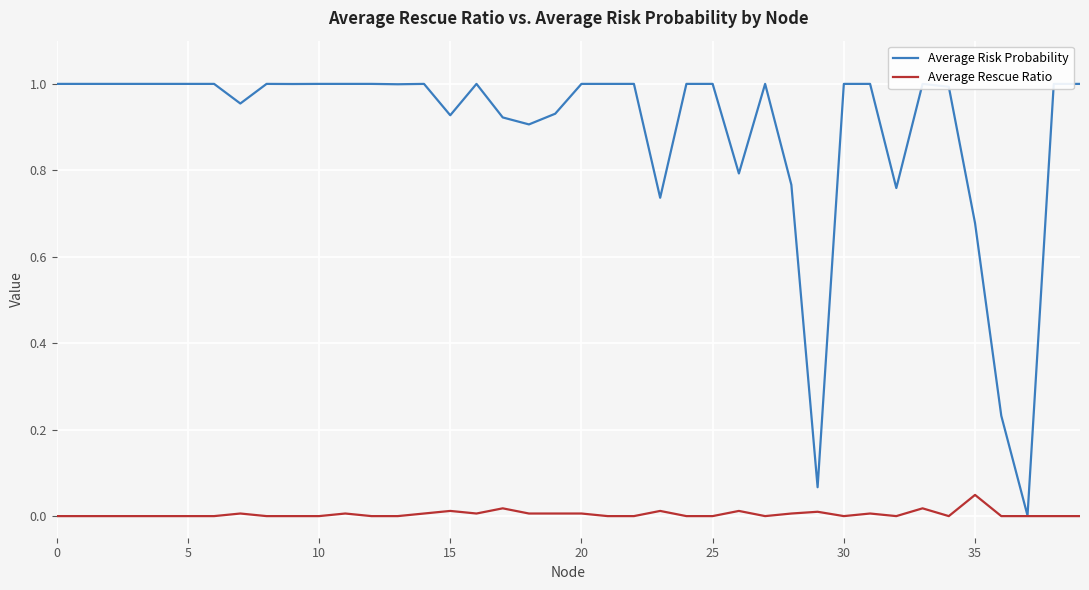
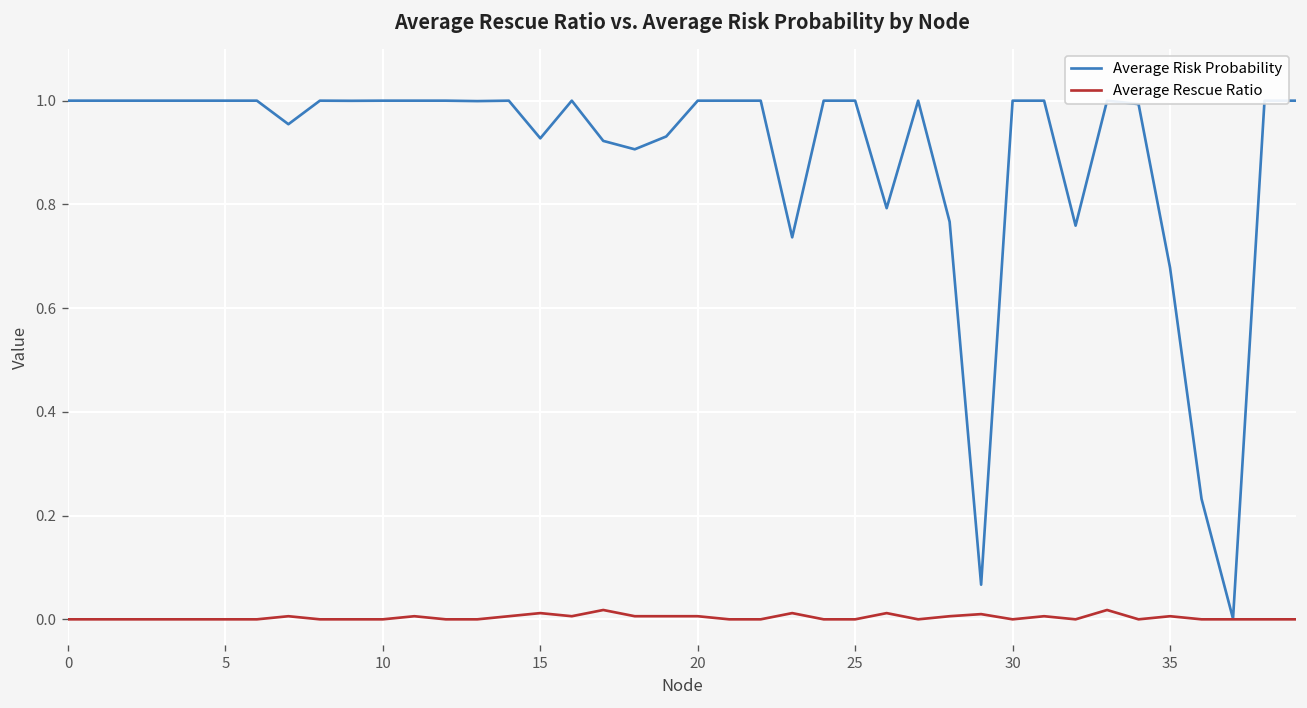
  {
    "Average Risk Probability": {
      "0": 1.00,
      "5": 1.00,
      "10": 1.00,
      "15": 0.93,
      "20": 1.00,
      "25": 1.00,
      "30": 1.00,
      "35": 0.68
    },
    "Average Rescue Ratio": {
      "0": 0.00,
      "5": 0.00,
      "10": 0.00,
      "15": 0.01,
      "20": 0.01,
      "25": 0.00,
      "30": 0.00,
-     "35": 0.05
+     "35": 0.01
    }
  }
